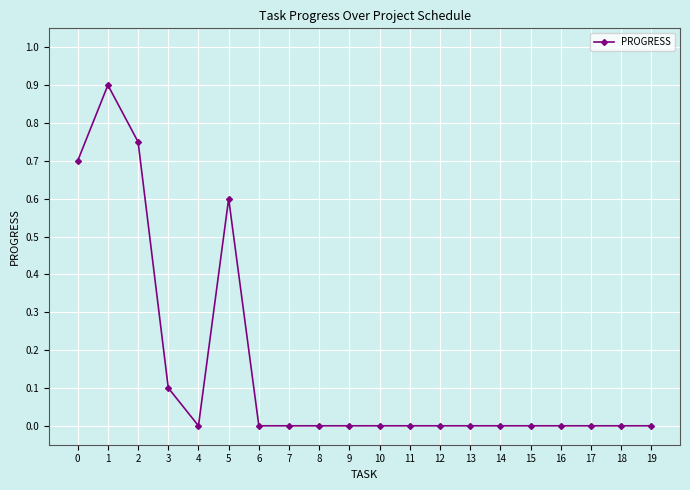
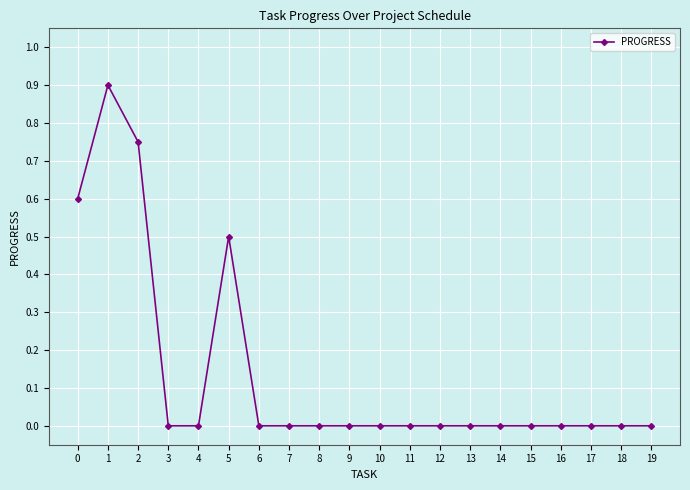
  {
-   "0": 0.7,
+   "0": 0.6,
    "1": 0.9,
    "2": 0.75,
-   "3": 0.1,
+   "3": 0.0,
    "4": 0.0,
-   "5": 0.6,
+   "5": 0.5,
    "6": 0.0,
    "7": 0.0,
    "8": 0.0,
    "9": 0.0,
    "10": 0.0,
    "11": 0.0,
    "12": 0.0,
    "13": 0.0,
    "14": 0.0,
    "15": 0.0,
    "16": 0.0,
    "17": 0.0,
    "18": 0.0,
    "19": 0.0
  }
